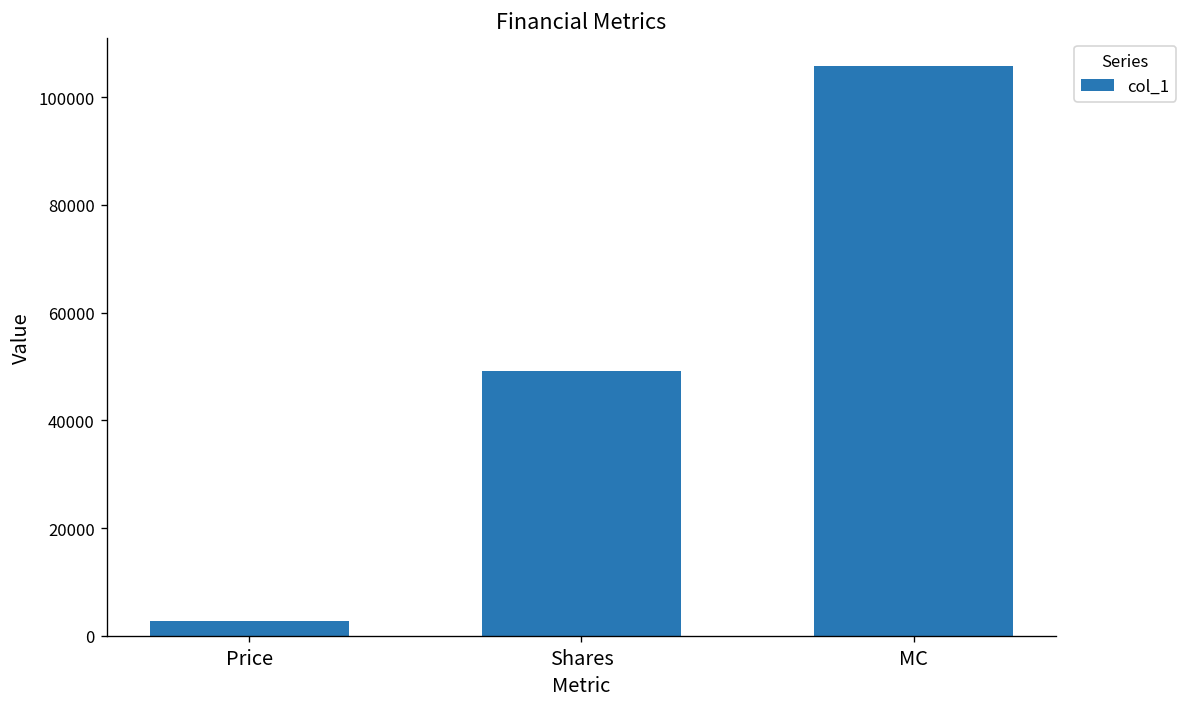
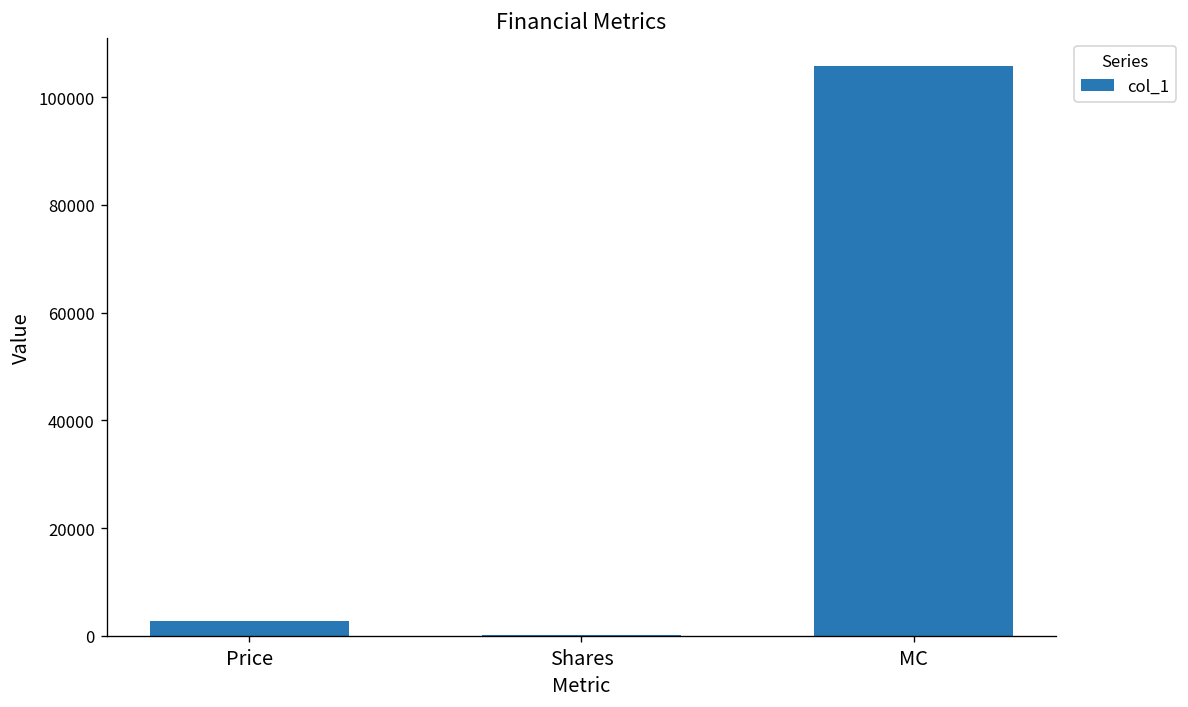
  {
    "Price": 3000,
-   "Shares": 49000,
+   "Shares": 0,
    "MC": 106000
  }
